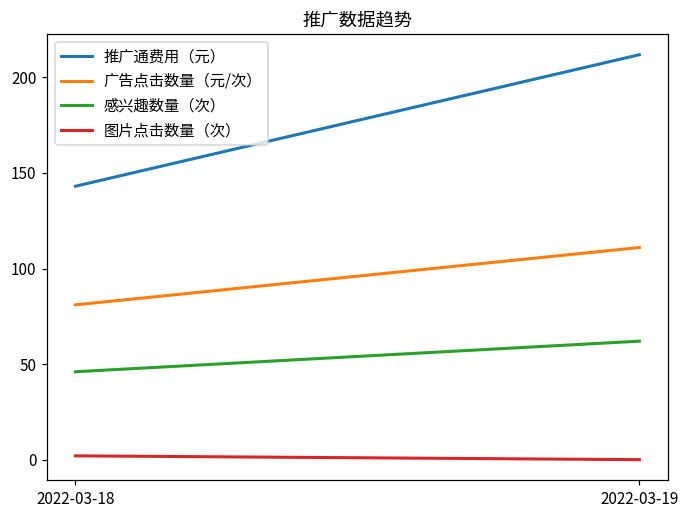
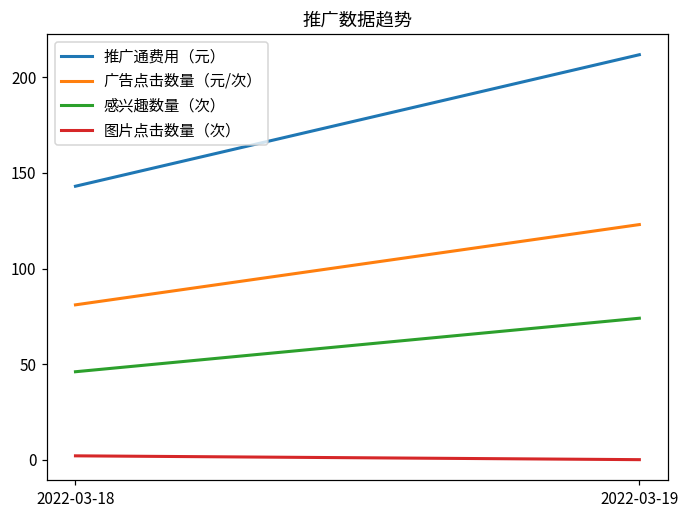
  {
    "推广通费用（元）": {
      "2022-03-18": 143,
      "2022-03-19": 212
    },
    "广告点击数量（元/次）": {
      "2022-03-18": 81,
-     "2022-03-19": 111
+     "2022-03-19": 123
    },
    "感兴趣数量（次）": {
      "2022-03-18": 46,
-     "2022-03-19": 62
+     "2022-03-19": 74
    },
    "图片点击数量（次）": {
      "2022-03-18": 2,
      "2022-03-19": 0
    }
  }
